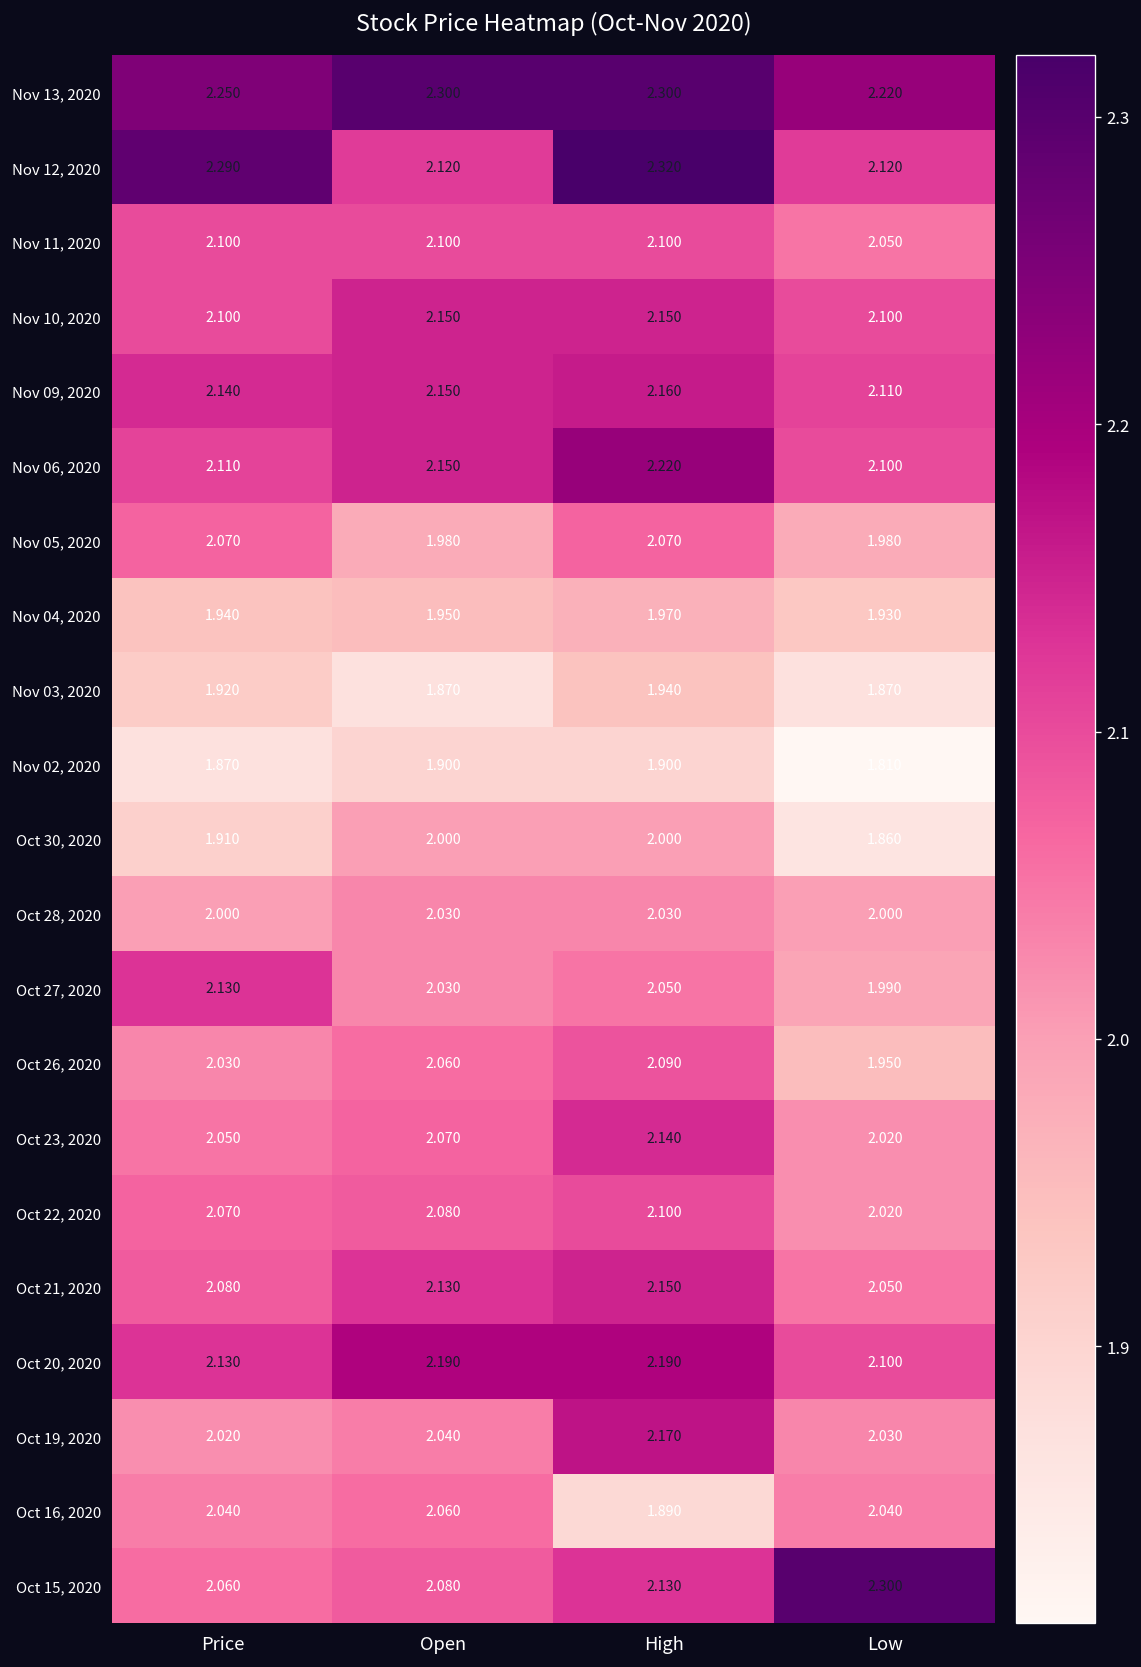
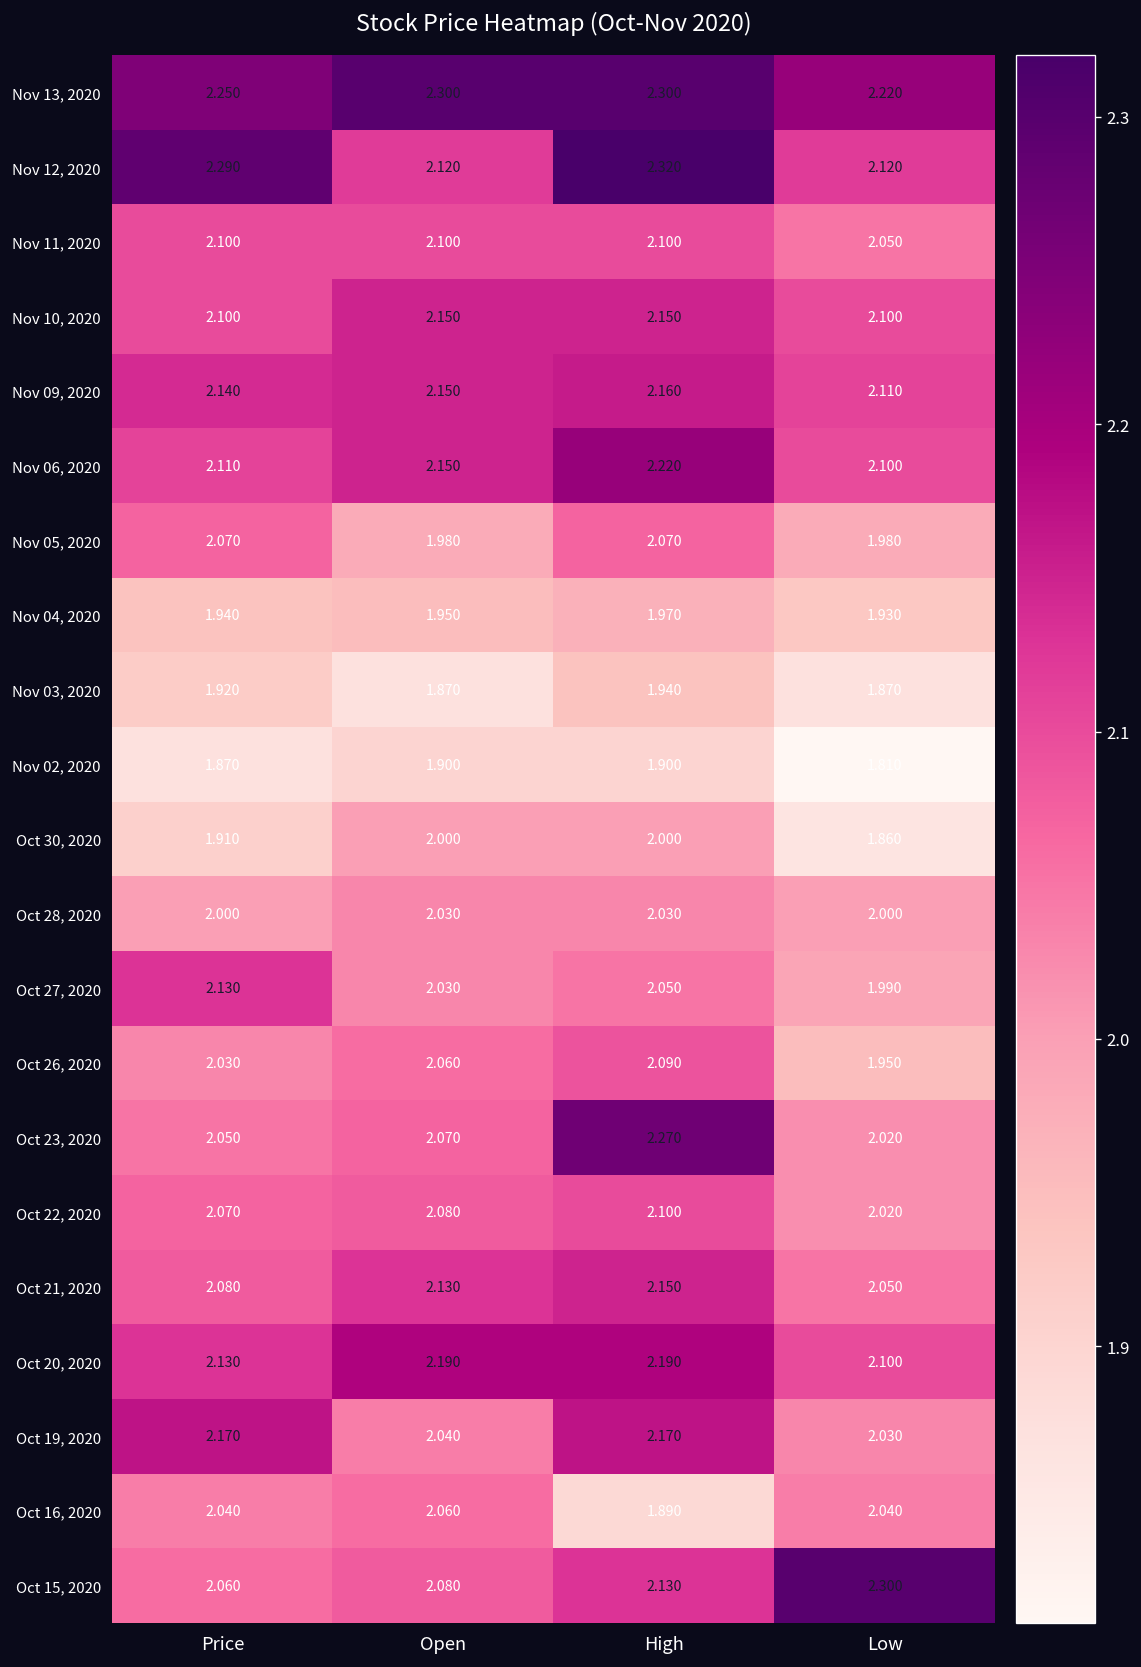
  {
    "Nov 13, 2020": {
      "Price": 2.250,
      "Open": 2.300,
      "High": 2.300,
      "Low": 2.220
    },
    "Nov 12, 2020": {
      "Price": 2.290,
      "Open": 2.120,
      "High": 2.320,
      "Low": 2.120
    },
    "Nov 11, 2020": {
      "Price": 2.100,
      "Open": 2.100,
      "High": 2.100,
      "Low": 2.050
    },
    "Nov 10, 2020": {
      "Price": 2.100,
      "Open": 2.150,
      "High": 2.150,
      "Low": 2.100
    },
    "Nov 09, 2020": {
      "Price": 2.140,
      "Open": 2.150,
      "High": 2.160,
      "Low": 2.110
    },
    "Nov 06, 2020": {
      "Price": 2.110,
      "Open": 2.150,
      "High": 2.220,
      "Low": 2.100
    },
    "Nov 05, 2020": {
      "Price": 2.070,
      "Open": 1.980,
      "High": 2.070,
      "Low": 1.980
    },
    "Nov 04, 2020": {
      "Price": 1.940,
      "Open": 1.950,
      "High": 1.970,
      "Low": 1.930
    },
    "Nov 03, 2020": {
      "Price": 1.920,
      "High": 1.940
    },
    "Oct 30, 2020": {
      "Price": 1.910,
      "Open": 2.000,
      "High": 2.000
    },
    "Oct 28, 2020": {
      "Price": 2.000,
      "Open": 2.030,
      "High": 2.030,
      "Low": 2.000
    },
    "Oct 27, 2020": {
      "Price": 2.130,
      "Open": 2.030,
      "High": 2.050,
      "Low": 1.990
    },
    "Oct 26, 2020": {
      "Price": 2.030,
      "Open": 2.060,
      "High": 2.090,
      "Low": 1.950
    },
    "Oct 23, 2020": {
      "Price": 2.050,
      "Open": 2.070,
-     "High": 2.140,
+     "High": 2.270,
      "Low": 2.020
    },
    "Oct 22, 2020": {
      "Price": 2.070,
      "Open": 2.080,
      "High": 2.100,
      "Low": 2.020
    },
    "Oct 21, 2020": {
      "Price": 2.080,
      "Open": 2.130,
      "High": 2.150,
      "Low": 2.050
    },
    "Oct 20, 2020": {
      "Price": 2.130,
      "Open": 2.190,
      "High": 2.190,
      "Low": 2.100
    },
    "Oct 19, 2020": {
-     "Price": 2.020,
+     "Price": 2.170,
      "Open": 2.040,
      "High": 2.170,
      "Low": 2.030
    },
    "Oct 16, 2020": {
      "Price": 2.040,
      "Open": 2.060,
      "Low": 2.040
    },
    "Oct 15, 2020": {
      "Price": 2.060,
      "Open": 2.080,
      "High": 2.130,
      "Low": 2.300
    }
  }
